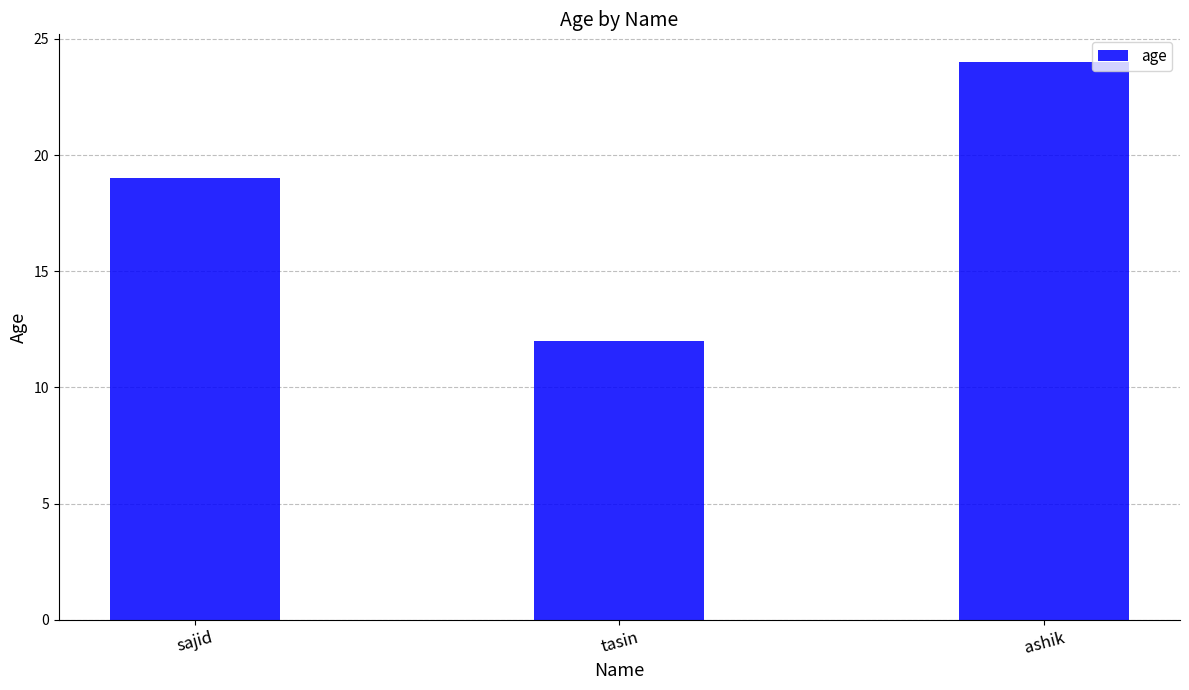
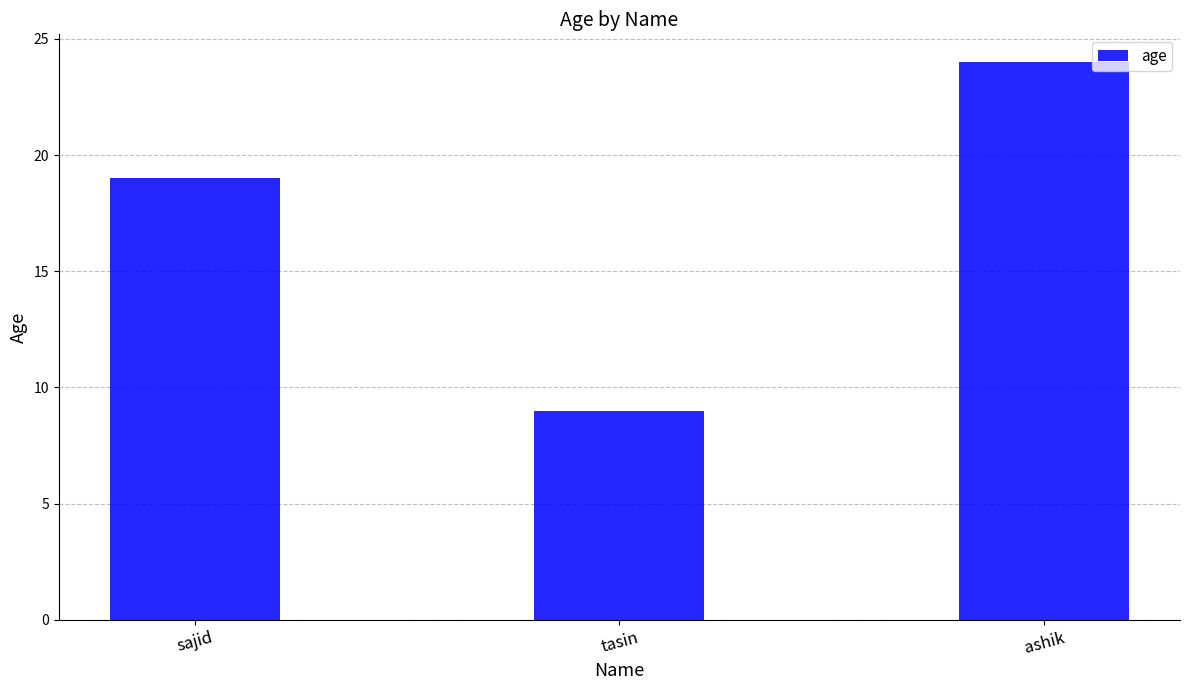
  {
    "sajid": 19,
-   "tasin": 12,
+   "tasin": 9,
    "ashik": 24
  }
